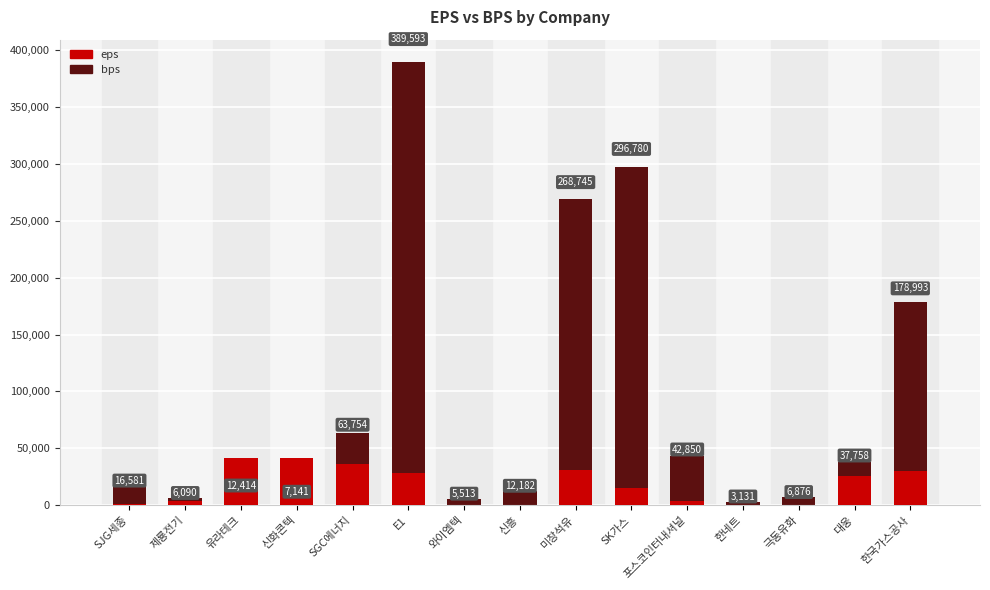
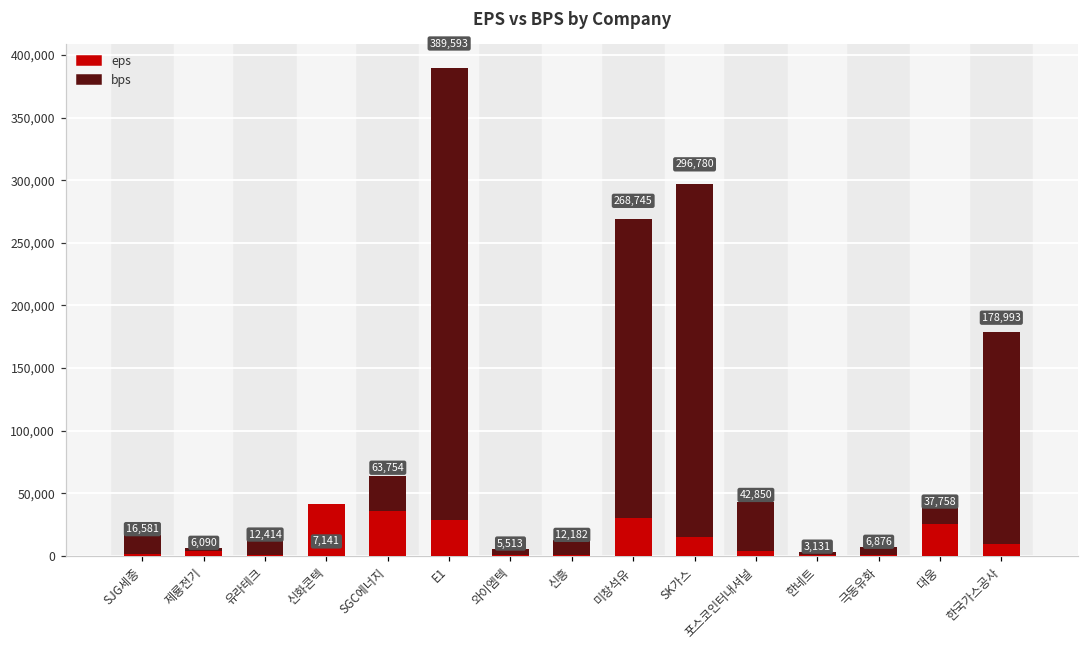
  {
    "eps": {
-     "유라테크": "42,000",
-     "한국가스공사": "30,000"
+     "유라테크": "1,000",
+     "한국가스공사": "9,000"
    }
  }
